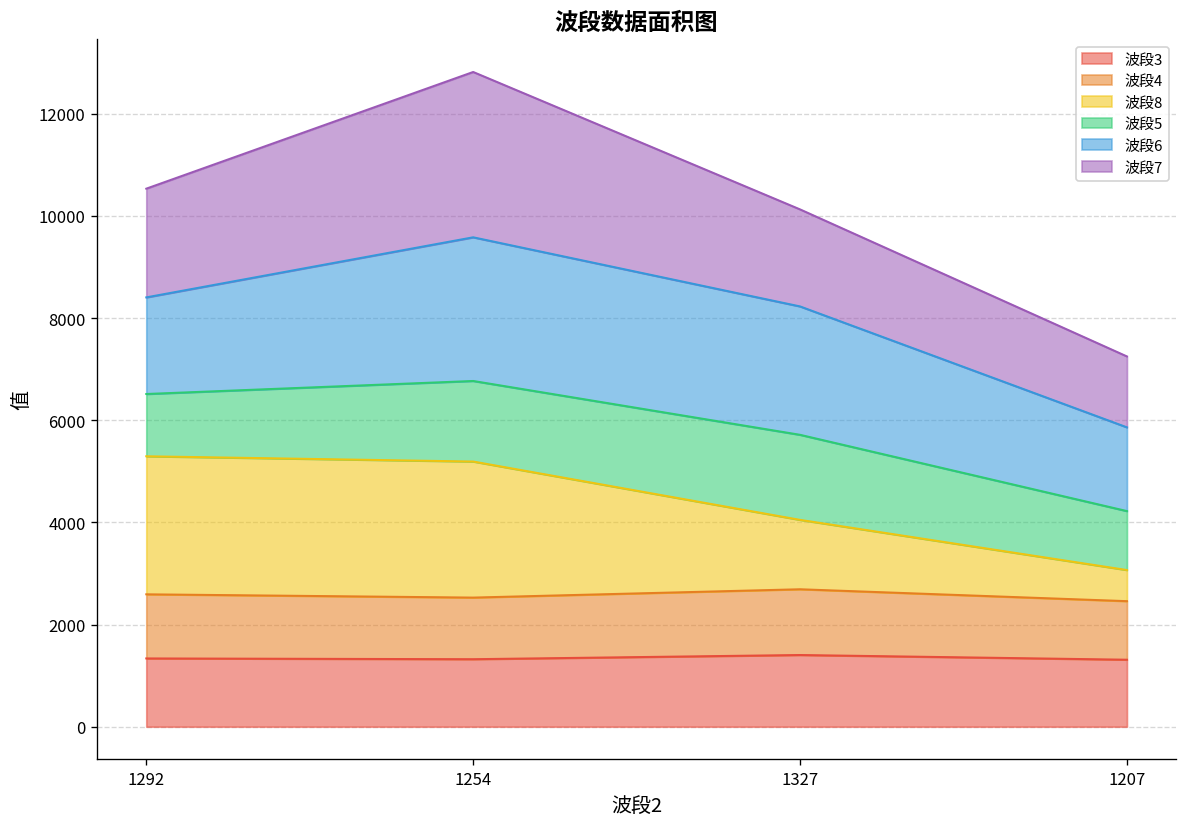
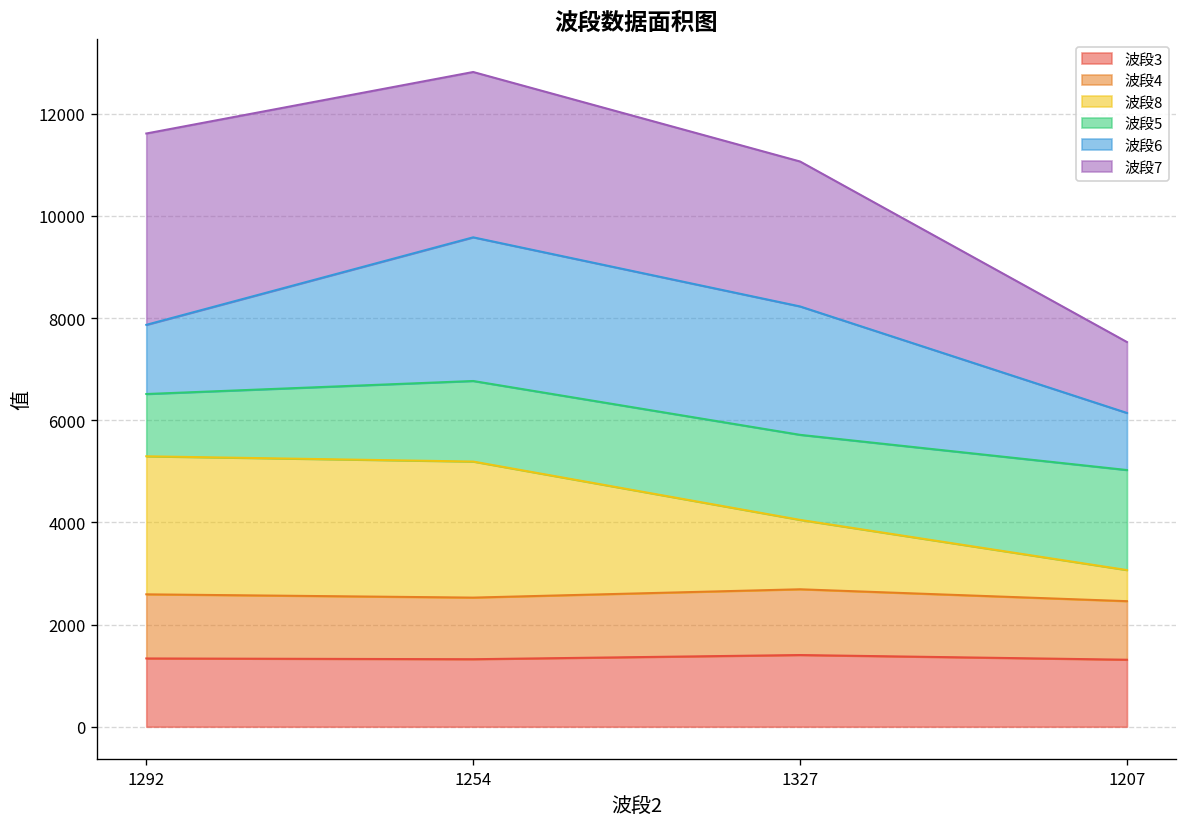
  {
    "波段8": {
      "1292": 2700,
      "1254": 2700,
      "1327": 1400,
      "1207": 600
    },
    "波段5": {
      "1292": 1200,
      "1254": 1600,
      "1327": 1700,
-     "1207": 1200
+     "1207": 2000
    },
    "波段6": {
-     "1292": 1900,
+     "1292": 1400,
      "1254": 2800,
      "1327": 2500,
-     "1207": 1600
+     "1207": 1100
    },
    "波段7": {
-     "1292": 2100,
+     "1292": 3700,
      "1254": 3200,
-     "1327": 1900,
+     "1327": 2800,
      "1207": 1400
    }
  }
